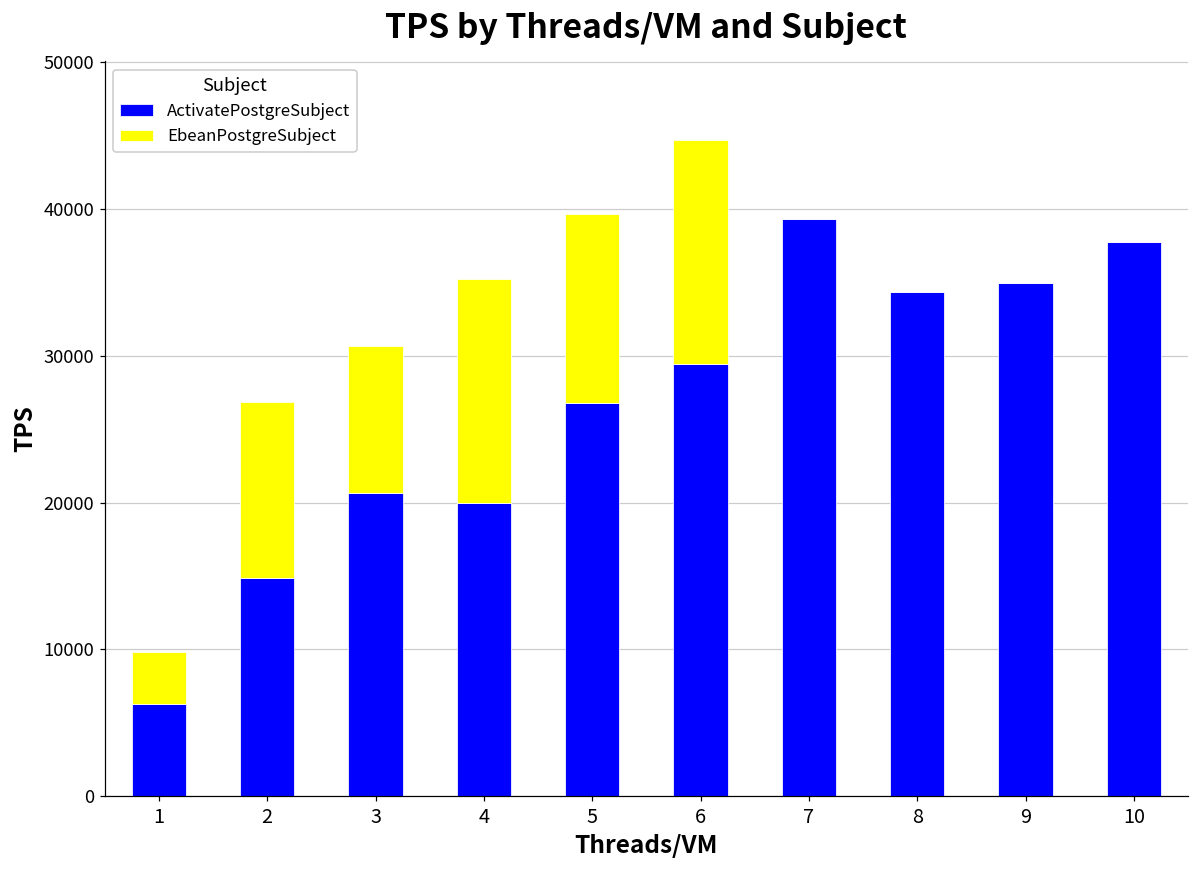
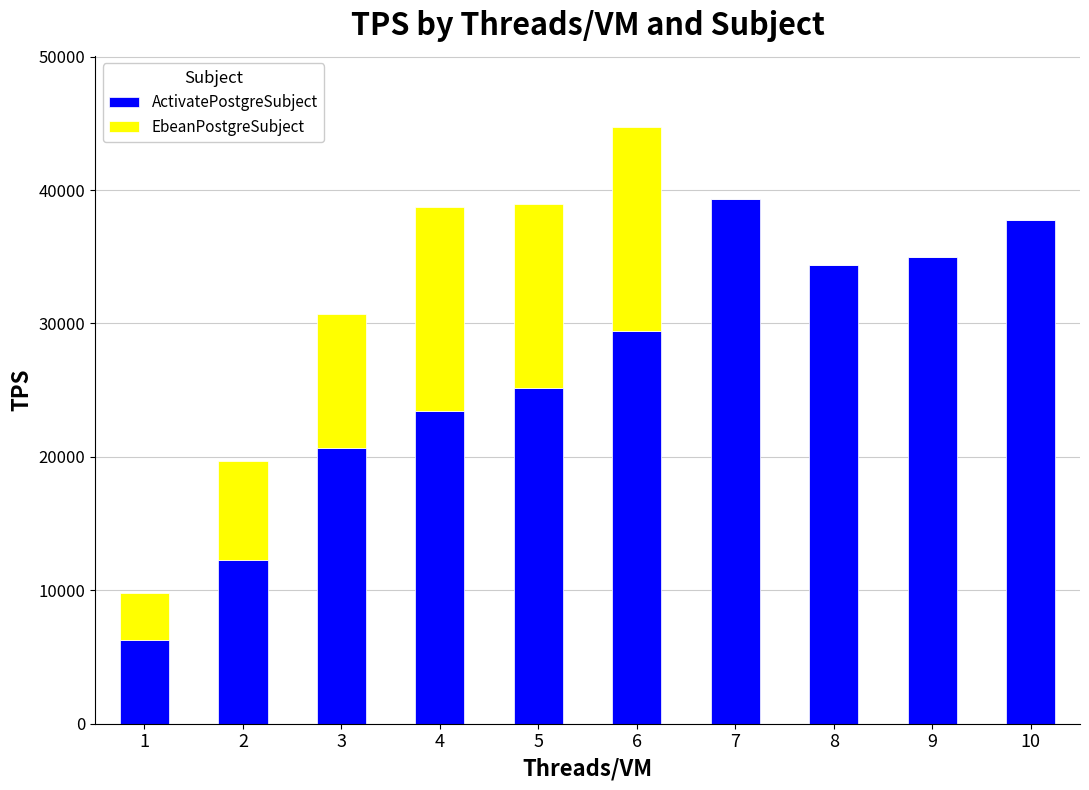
  {
    "ActivatePostgreSubject": {
      "1": 6300,
-     "2": 14900,
+     "2": 12300,
      "3": 20600,
-     "4": 20000,
-     "5": 26800,
+     "4": 23400,
+     "5": 25200,
      "6": 29500,
      "7": 39300,
      "8": 34400,
      "9": 35000,
      "10": 37800
    },
    "EbeanPostgreSubject": {
      "1": 3500,
-     "2": 11900,
+     "2": 7400,
      "3": 10100,
      "4": 15300,
-     "5": 12900,
+     "5": 13800,
      "6": 15200,
      "7": 0,
      "8": 0,
      "9": 0,
      "10": 0
    }
  }
